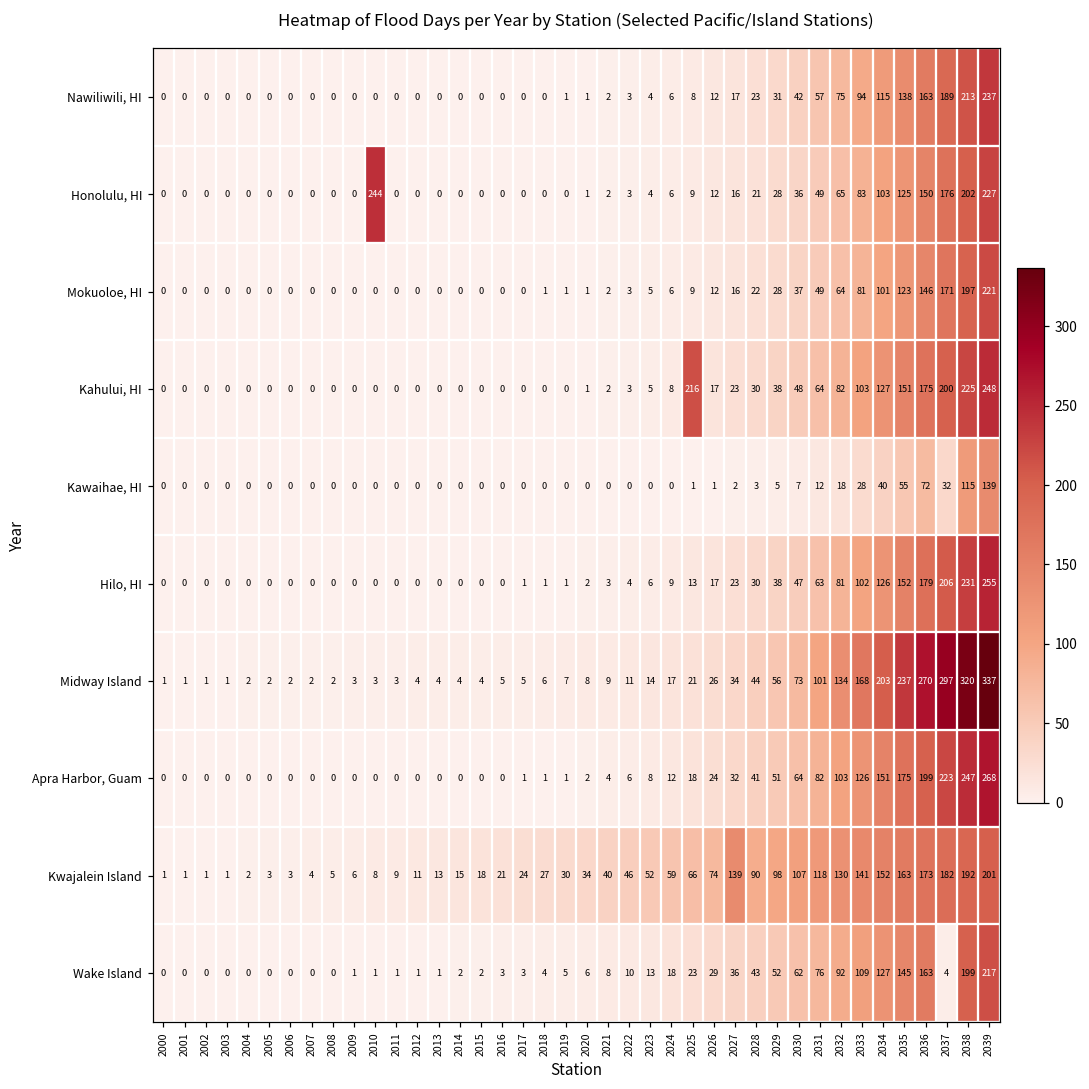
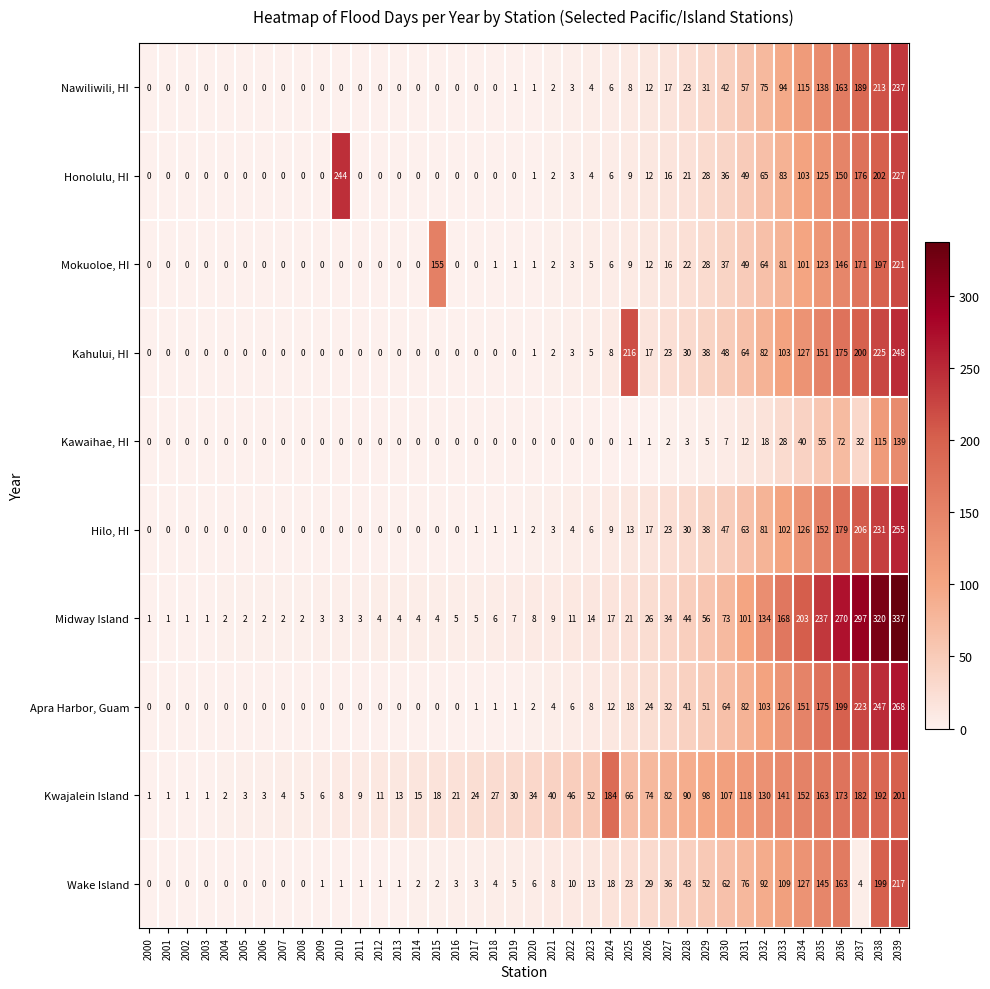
  {
    "Mokuoloe, HI": {
      "2000": 0,
      "2001": 0,
      "2002": 0,
      "2003": 0,
      "2004": 0,
      "2005": 0,
      "2006": 0,
      "2007": 0,
      "2008": 0,
      "2009": 0,
      "2010": 0,
      "2011": 0,
      "2012": 0,
      "2013": 0,
      "2014": 0,
-     "2015": 0,
+     "2015": 155,
      "2016": 0,
      "2017": 0,
      "2018": 1,
      "2019": 1,
      "2020": 1,
      "2021": 2,
      "2022": 3,
      "2023": 5,
      "2024": 6,
      "2025": 9,
      "2026": 12,
      "2027": 16,
      "2028": 22,
      "2029": 28,
      "2030": 37,
      "2031": 49,
      "2032": 64,
      "2033": 81,
      "2034": 101,
      "2035": 123,
      "2036": 146,
      "2037": 171,
      "2038": 197,
      "2039": 221
    },
    "Kwajalein Island": {
      "2000": 1,
      "2001": 1,
      "2002": 1,
      "2003": 1,
      "2004": 2,
      "2005": 3,
      "2006": 3,
      "2007": 4,
      "2008": 5,
      "2009": 6,
      "2010": 8,
      "2011": 9,
      "2012": 11,
      "2013": 13,
      "2014": 15,
      "2015": 18,
      "2016": 21,
      "2017": 24,
      "2018": 27,
      "2019": 30,
      "2020": 34,
      "2021": 40,
      "2022": 46,
      "2023": 52,
-     "2024": 59,
+     "2024": 184,
      "2025": 66,
      "2026": 74,
-     "2027": 139,
+     "2027": 82,
      "2028": 90,
      "2029": 98,
      "2030": 107,
      "2031": 118,
      "2032": 130,
      "2033": 141,
      "2034": 152,
      "2035": 163,
      "2036": 173,
      "2037": 182,
      "2038": 192,
      "2039": 201
    }
  }
